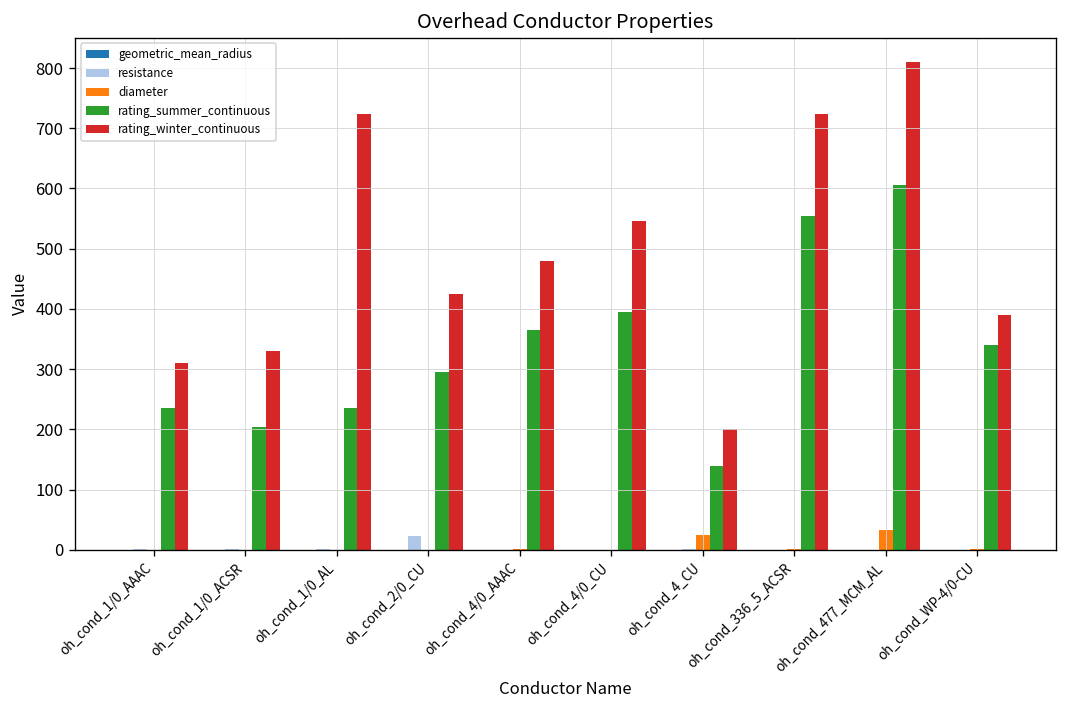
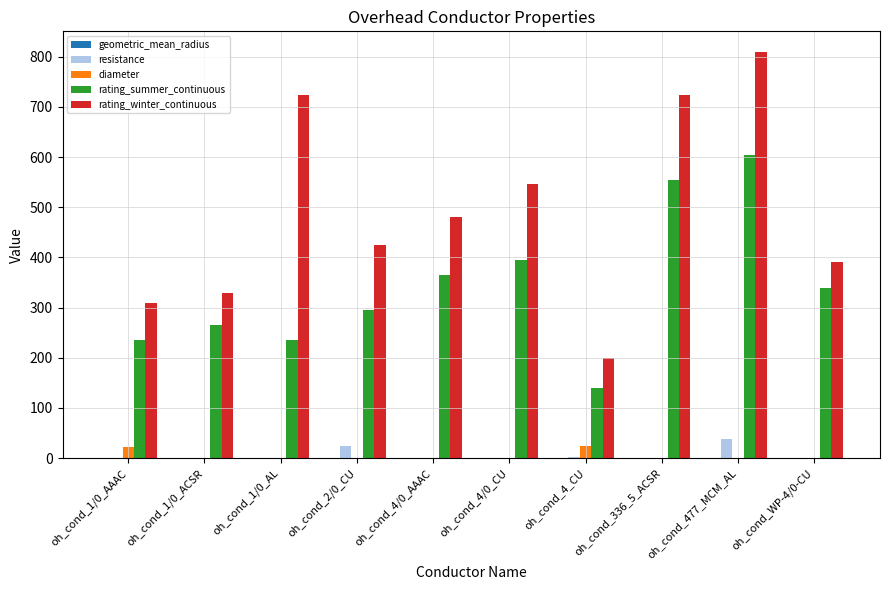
  {
    "resistance": {
      "oh_cond_2/0_CU": 20,
-     "oh_cond_477_MCM_AL": 0
+     "oh_cond_477_MCM_AL": 40
    },
    "diameter": {
-     "oh_cond_1/0_AAAC": 0,
+     "oh_cond_1/0_AAAC": 20,
      "oh_cond_4_CU": 20,
-     "oh_cond_477_MCM_AL": 30
+     "oh_cond_477_MCM_AL": 0
    },
    "rating_summer_continuous": {
      "oh_cond_1/0_AAAC": 240,
-     "oh_cond_1/0_ACSR": 200,
+     "oh_cond_1/0_ACSR": 270,
      "oh_cond_1/0_AL": 240,
      "oh_cond_2/0_CU": 300,
      "oh_cond_4/0_AAAC": 370,
      "oh_cond_4/0_CU": 400,
      "oh_cond_4_CU": 140,
      "oh_cond_336_5_ACSR": 560,
      "oh_cond_477_MCM_AL": 610,
      "oh_cond_WP-4/0-CU": 340
    },
    "rating_winter_continuous": {
      "oh_cond_1/0_AAAC": 310,
      "oh_cond_1/0_ACSR": 330,
      "oh_cond_1/0_AL": 720,
      "oh_cond_2/0_CU": 430,
      "oh_cond_4/0_AAAC": 480,
      "oh_cond_4/0_CU": 550,
      "oh_cond_4_CU": 200,
      "oh_cond_336_5_ACSR": 720,
      "oh_cond_477_MCM_AL": 810,
      "oh_cond_WP-4/0-CU": 390
    }
  }
